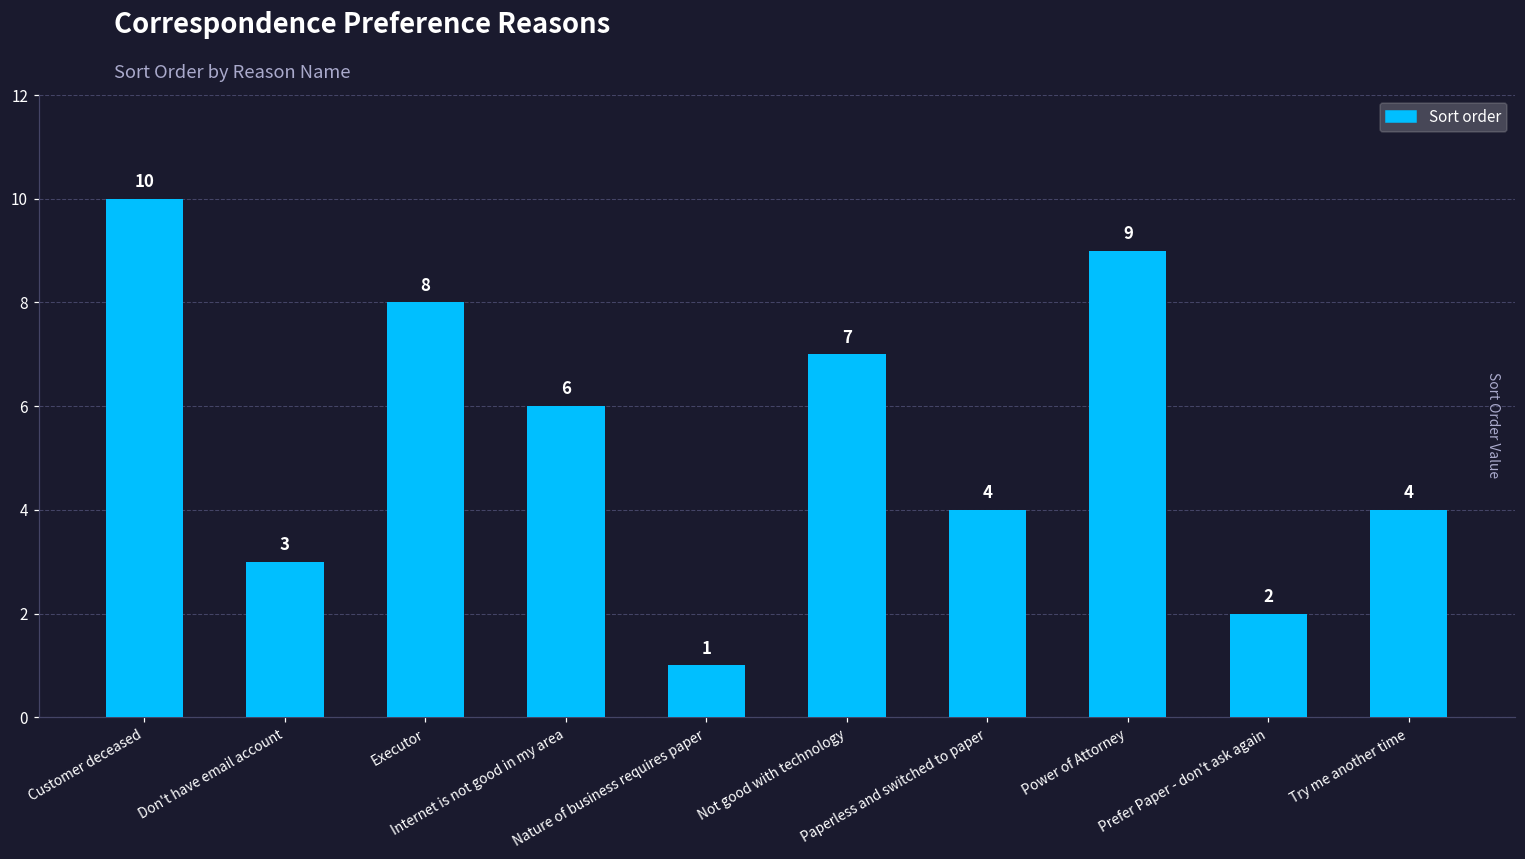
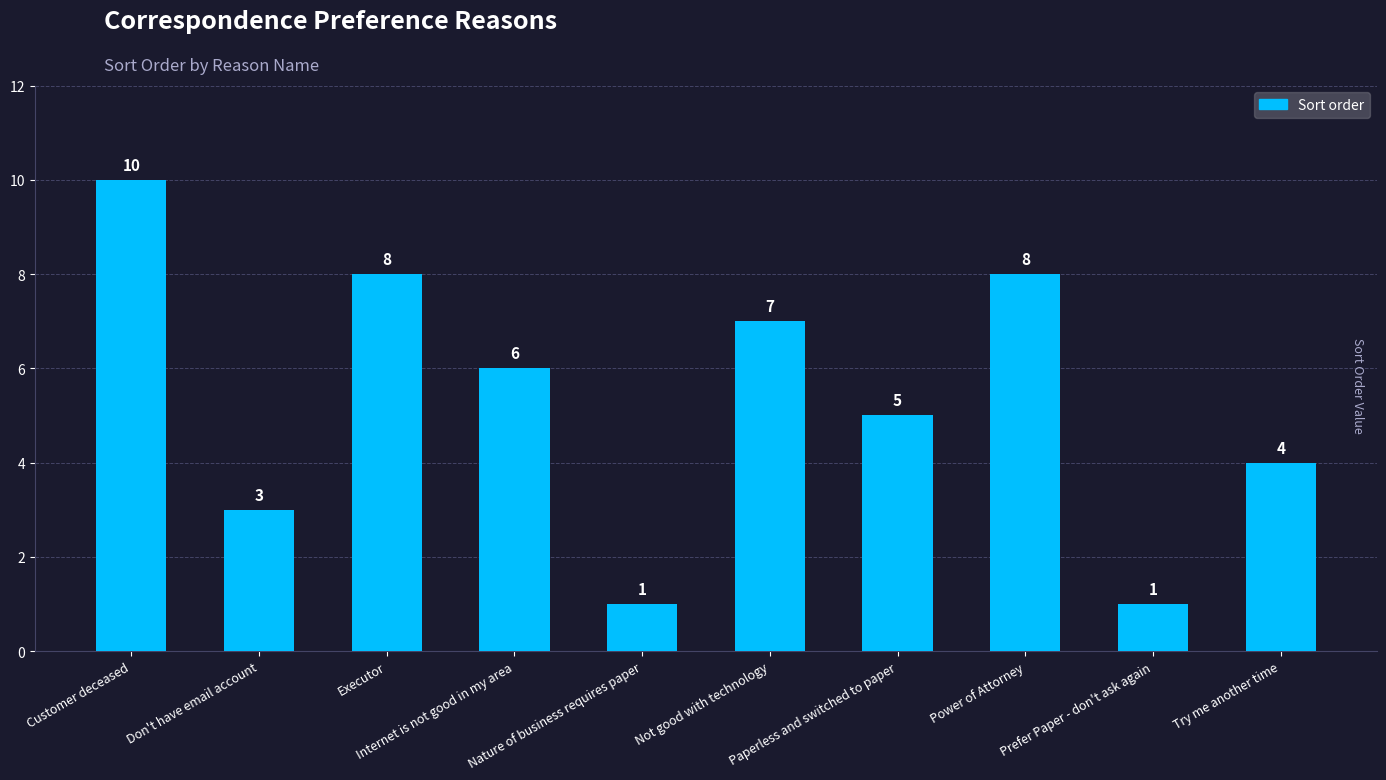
  {
    "Customer deceased": 10,
    "Don't have email account": 3,
    "Executor": 8,
    "Internet is not good in my area": 6,
    "Nature of business requires paper": 1,
    "Not good with technology": 7,
-   "Paperless and switched to paper": 4,
-   "Power of Attorney": 9,
-   "Prefer Paper - don't ask again": 2,
+   "Paperless and switched to paper": 5,
+   "Power of Attorney": 8,
+   "Prefer Paper - don't ask again": 1,
    "Try me another time": 4
  }
